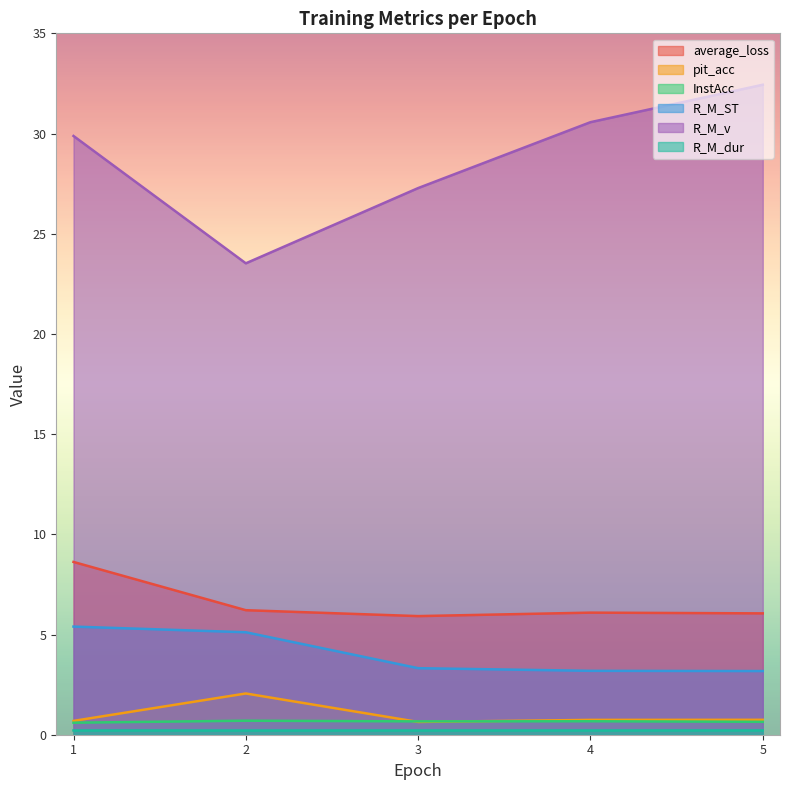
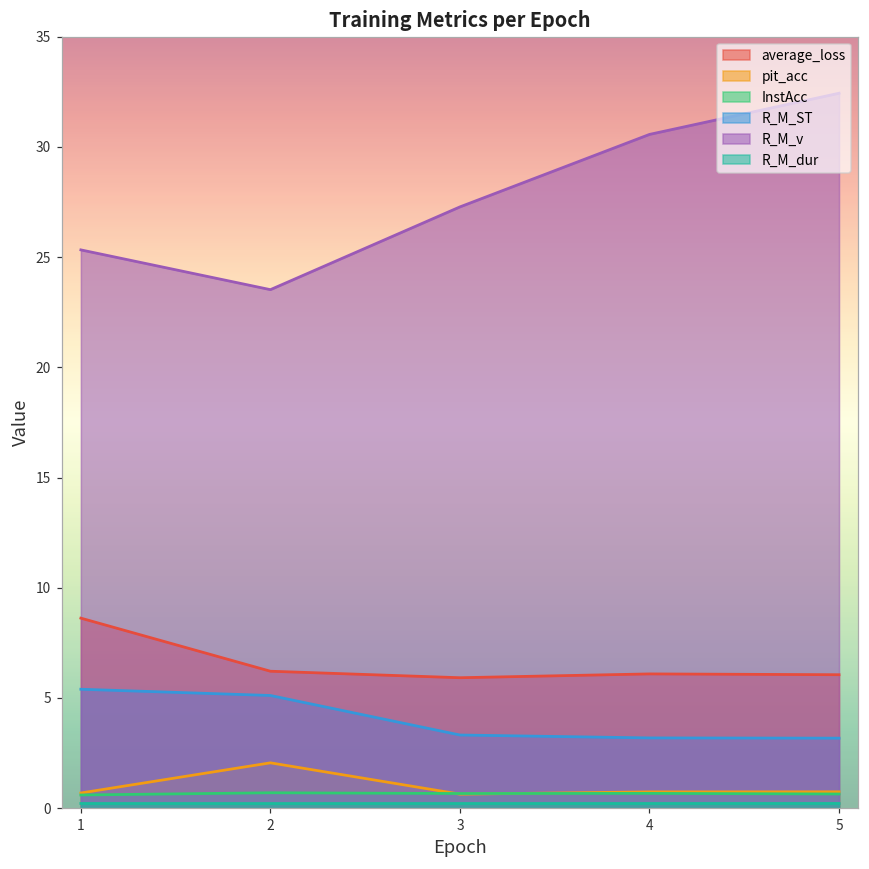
  {
    "average_loss": {
      "1": 8.6,
      "2": 6.2,
      "3": 5.9,
      "4": 6.1,
      "5": 6.1
    },
    "pit_acc": {
      "2": 2.1
    },
    "R_M_ST": {
      "1": 5.4,
      "2": 5.1,
      "3": 3.3,
      "4": 3.2,
      "5": 3.2
    },
    "R_M_v": {
-     "1": 29.9,
+     "1": 25.3,
      "2": 23.5,
      "3": 27.3,
      "4": 30.6
    }
  }
